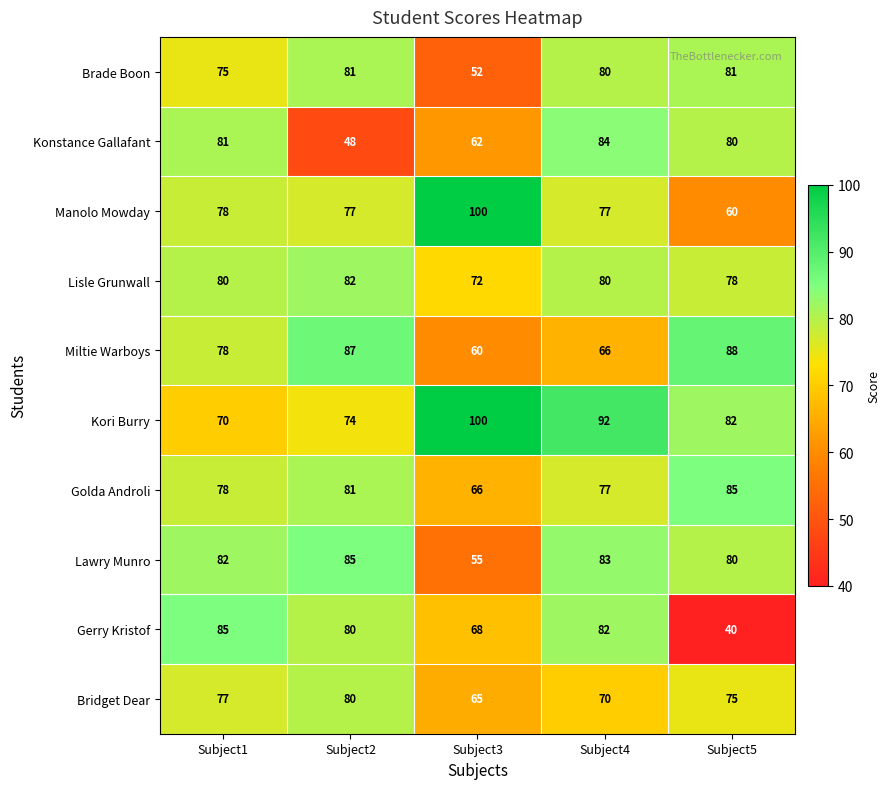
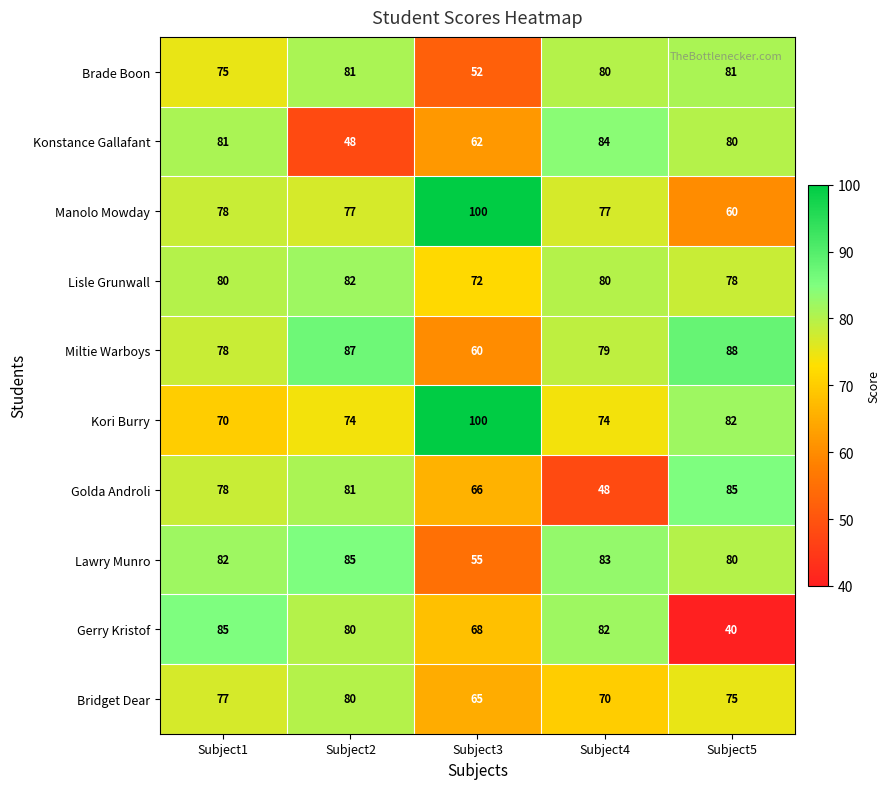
  {
    "Brade Boon": {
      "Subject1": 75,
      "Subject2": 81,
      "Subject3": 52,
      "Subject4": 80
    },
    "Konstance Gallafant": {
      "Subject1": 81,
      "Subject2": 48,
      "Subject3": 62,
      "Subject4": 84,
      "Subject5": 80
    },
    "Manolo Mowday": {
      "Subject1": 78,
      "Subject2": 77,
      "Subject3": 100,
      "Subject4": 77,
      "Subject5": 60
    },
    "Lisle Grunwall": {
      "Subject1": 80,
      "Subject2": 82,
      "Subject3": 72,
      "Subject4": 80,
      "Subject5": 78
    },
    "Miltie Warboys": {
      "Subject1": 78,
      "Subject2": 87,
      "Subject3": 60,
-     "Subject4": 66,
+     "Subject4": 79,
      "Subject5": 88
    },
    "Kori Burry": {
      "Subject1": 70,
      "Subject2": 74,
      "Subject3": 100,
-     "Subject4": 92,
+     "Subject4": 74,
      "Subject5": 82
    },
    "Golda Androli": {
      "Subject1": 78,
      "Subject2": 81,
      "Subject3": 66,
-     "Subject4": 77,
+     "Subject4": 48,
      "Subject5": 85
    },
    "Lawry Munro": {
      "Subject1": 82,
      "Subject2": 85,
      "Subject3": 55,
      "Subject4": 83,
      "Subject5": 80
    },
    "Gerry Kristof": {
      "Subject1": 85,
      "Subject2": 80,
      "Subject3": 68,
      "Subject4": 82,
      "Subject5": 40
    },
    "Bridget Dear": {
      "Subject1": 77,
      "Subject2": 80,
      "Subject3": 65,
      "Subject4": 70,
      "Subject5": 75
    }
  }
